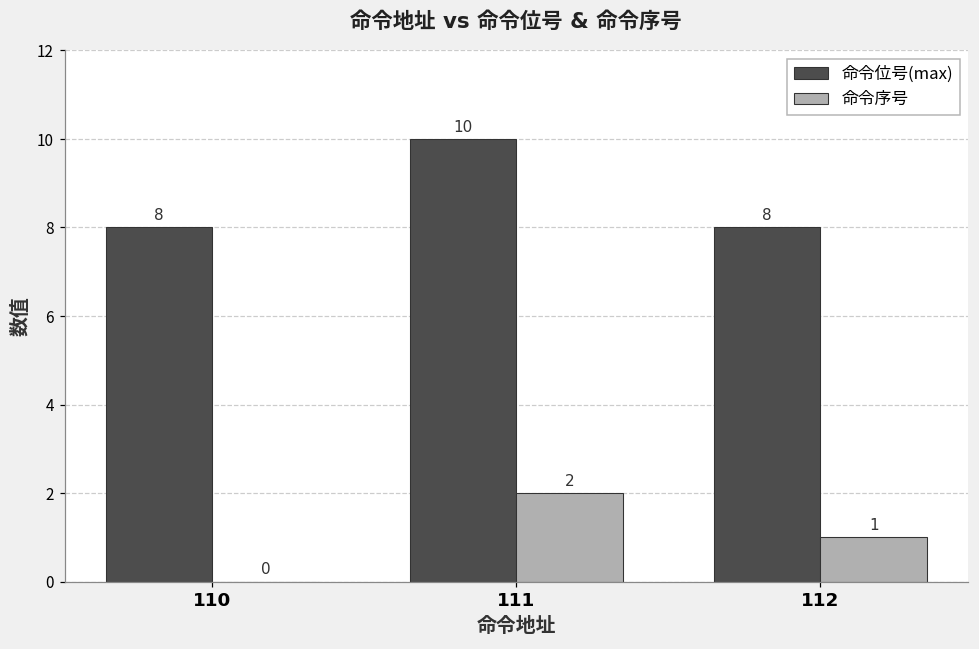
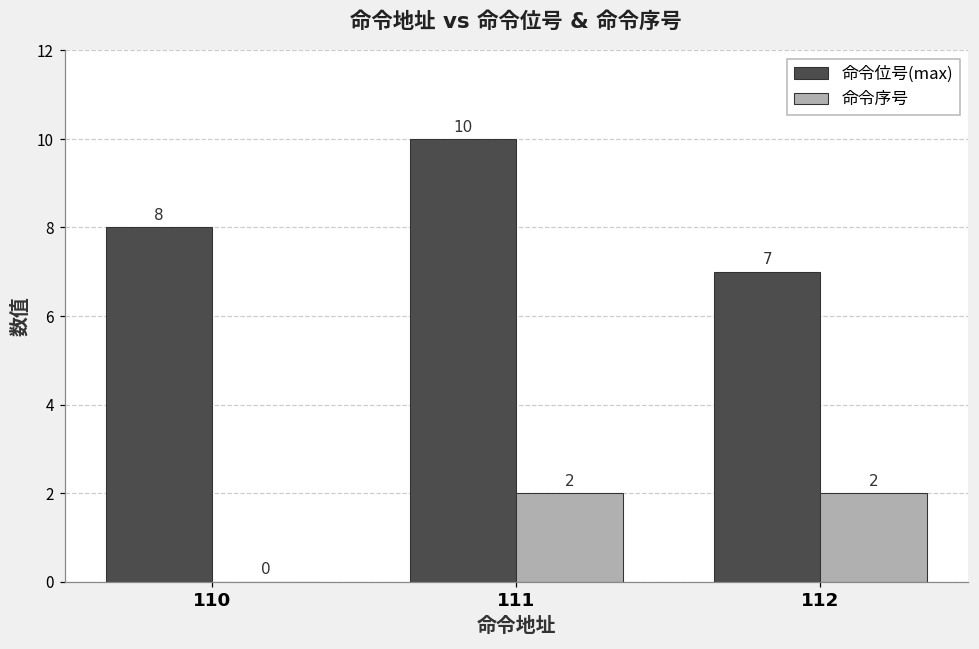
  {
    "命令位号(max)": {
      "110": 8,
      "111": 10,
-     "112": 8
+     "112": 7
    },
    "命令序号": {
      "110": 0,
      "111": 2,
-     "112": 1
+     "112": 2
    }
  }
